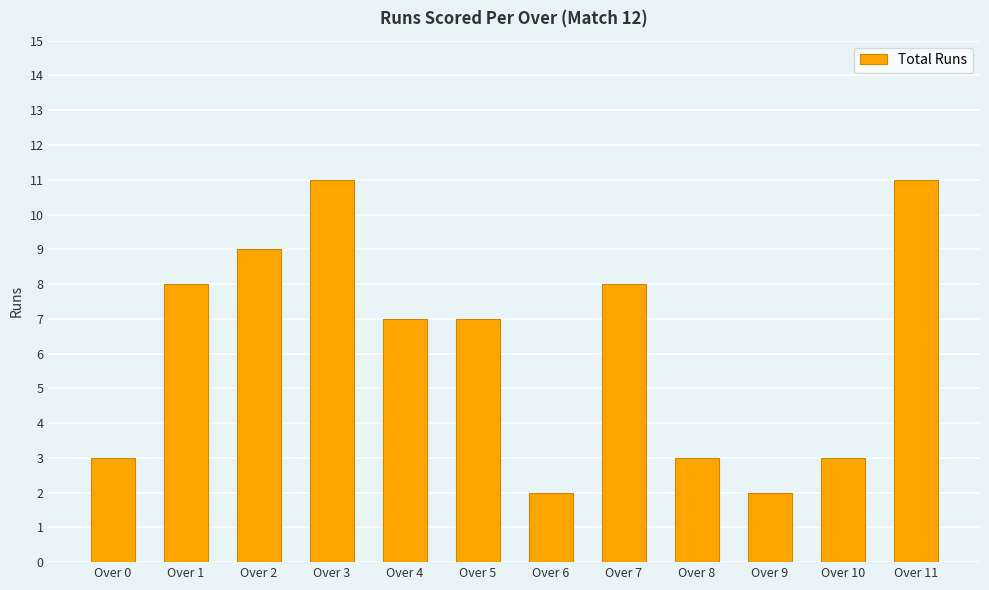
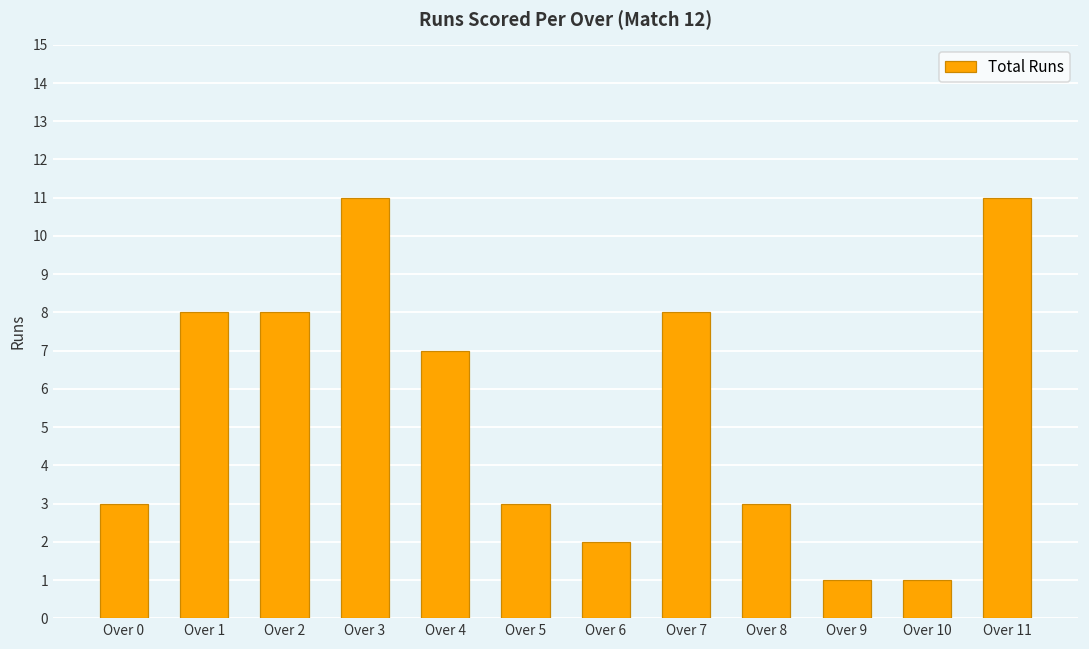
  {
    "Over 0": 3,
    "Over 1": 8,
-   "Over 2": 9,
+   "Over 2": 8,
    "Over 3": 11,
    "Over 4": 7,
-   "Over 5": 7,
+   "Over 5": 3,
    "Over 6": 2,
    "Over 7": 8,
    "Over 8": 3,
-   "Over 9": 2,
-   "Over 10": 3,
+   "Over 9": 1,
+   "Over 10": 1,
    "Over 11": 11
  }
